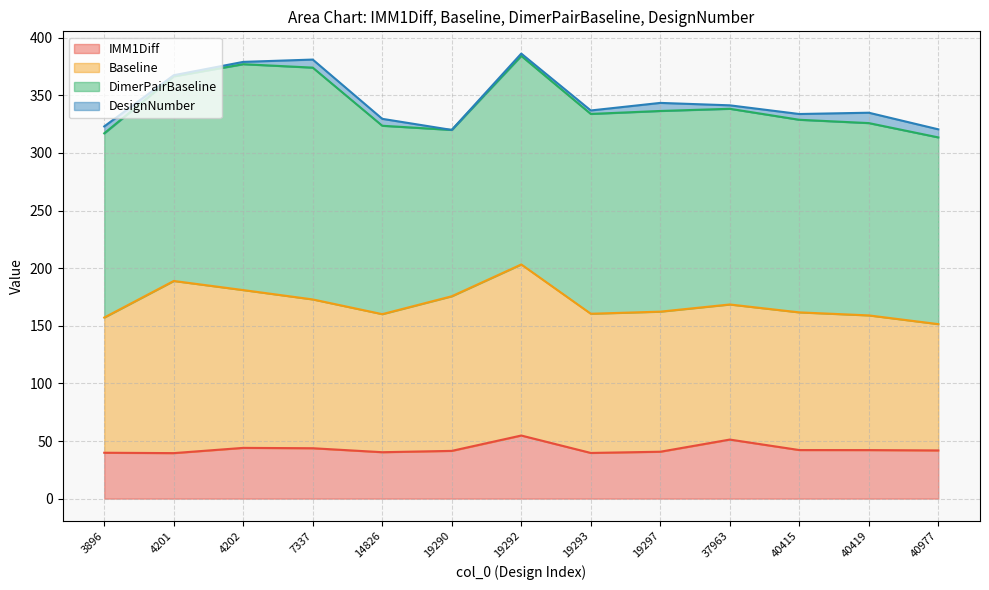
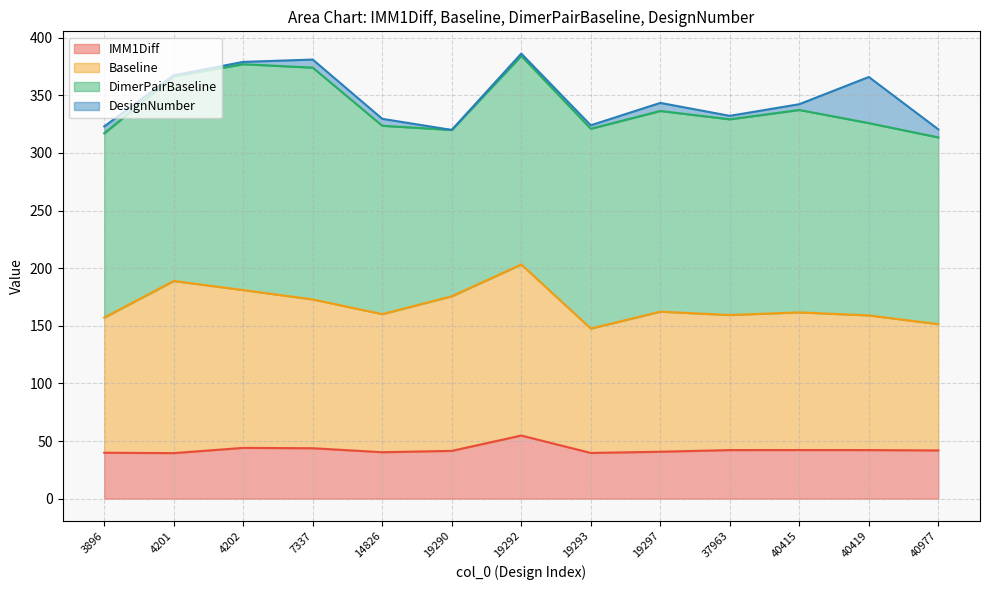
  {
    "IMM1Diff": {
      "3896": 40,
      "4201": 40,
      "4202": 44,
      "7337": 44,
      "14826": 40,
      "19290": 41,
      "19292": 55,
      "19293": 40,
      "19297": 41,
-     "37963": 51,
+     "37963": 42,
      "40415": 42,
      "40419": 42,
      "40977": 42
    },
    "Baseline": {
      "3896": 117,
      "4201": 149,
      "4202": 137,
      "7337": 129,
      "14826": 120,
      "19290": 134,
      "19292": 148,
-     "19293": 121,
+     "19293": 108,
      "19297": 122,
      "37963": 117,
      "40415": 119,
      "40419": 117,
      "40977": 110
    },
    "DimerPairBaseline": {
      "3896": 160,
      "7337": 201,
      "14826": 163,
      "19293": 173,
      "19297": 174,
      "37963": 170,
-     "40415": 167,
+     "40415": 176,
      "40419": 167,
      "40977": 162
    },
    "DesignNumber": {
      "3896": 6,
      "7337": 7,
      "14826": 6,
      "19293": 3,
      "19297": 7,
      "37963": 3,
      "40415": 5,
-     "40419": 9,
+     "40419": 40,
      "40977": 7
    }
  }
